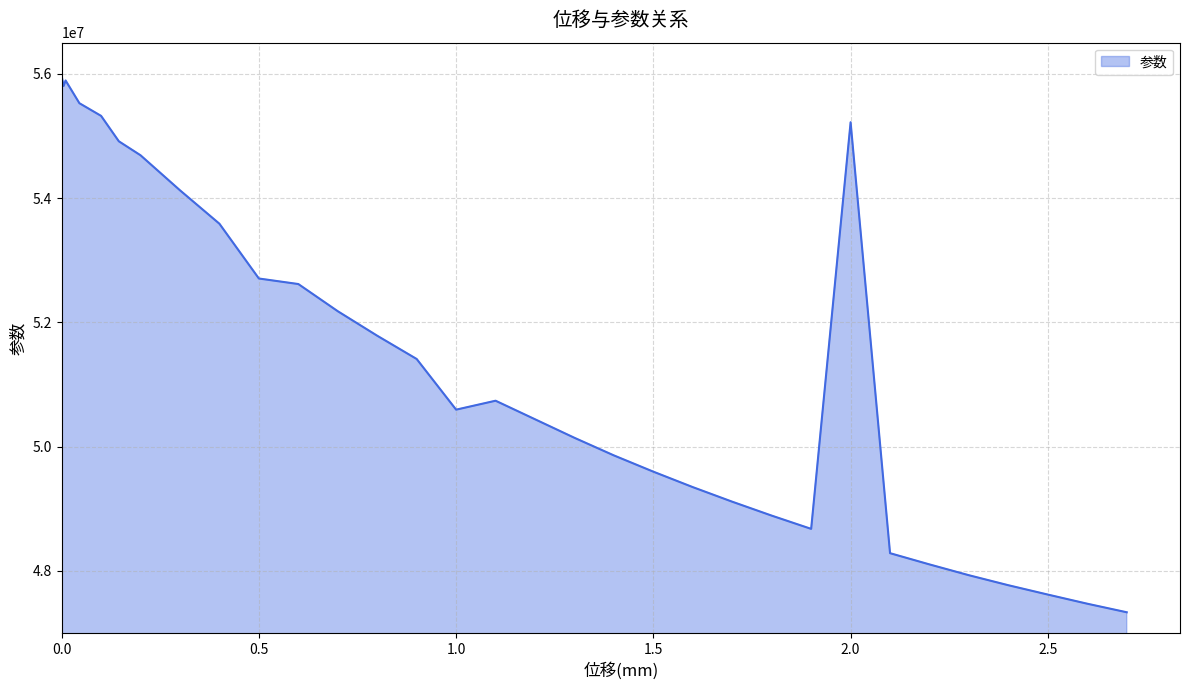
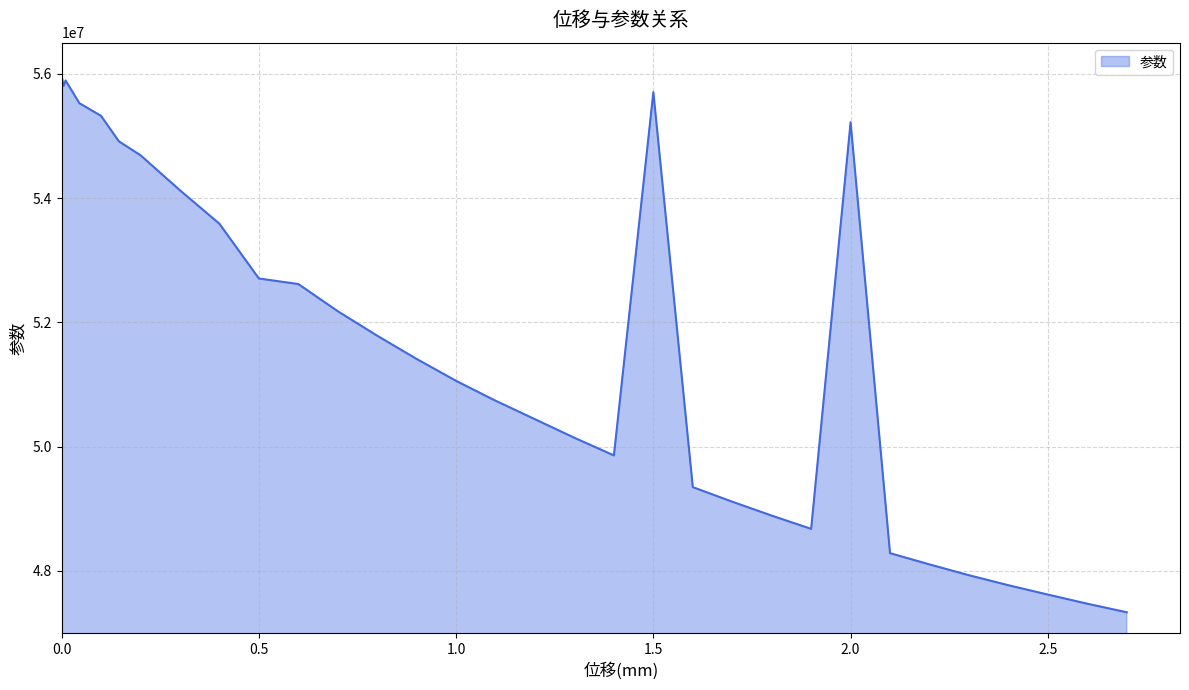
  {
    "0.0": 56000000,
    "0.5": 52700000,
-   "1.0": 50600000,
-   "1.5": 49600000,
+   "1.0": 51100000,
+   "1.5": 55700000,
    "2.0": 55200000,
    "2.5": 47600000
  }
